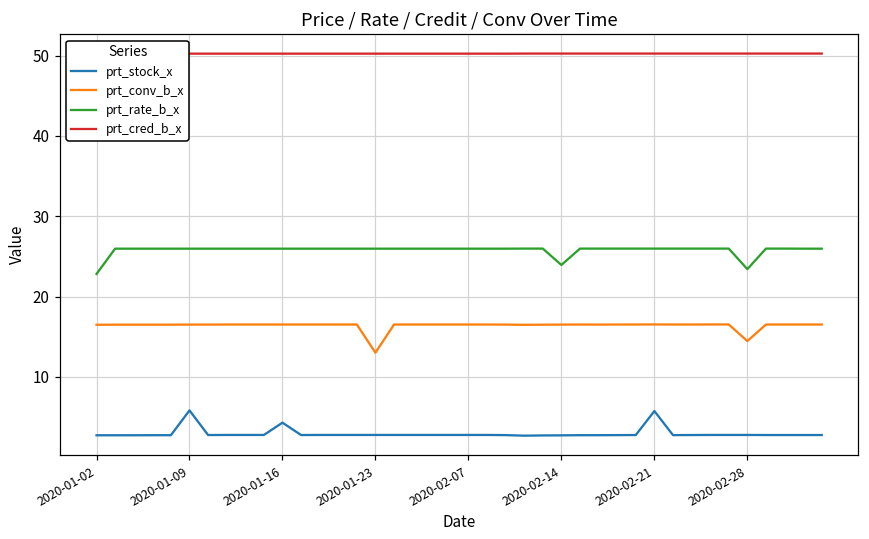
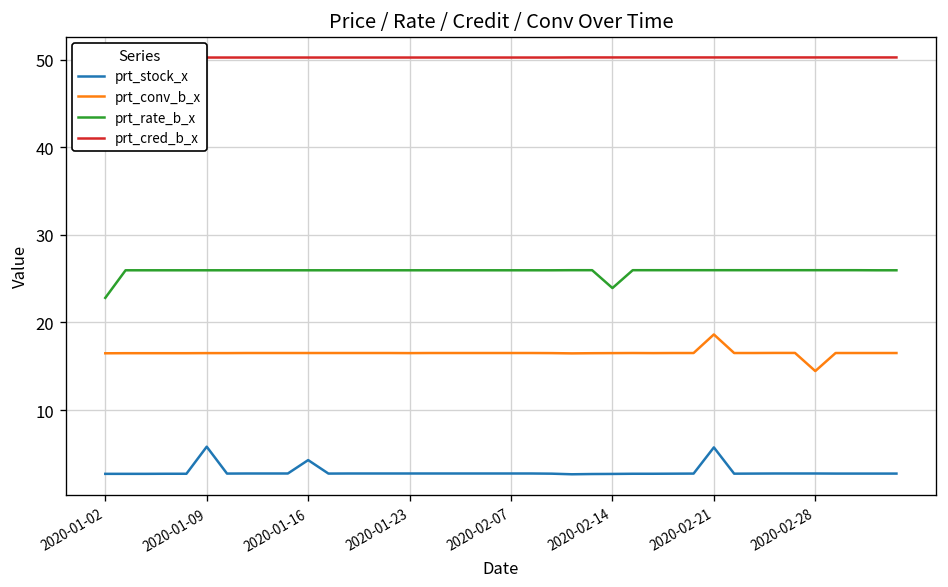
  {
    "prt_stock_x": {
      "2020-01-02": 3,
      "2020-01-09": 6,
      "2020-01-16": 4,
      "2020-01-23": 3,
      "2020-02-07": 3,
      "2020-02-14": 3,
      "2020-02-21": 6,
      "2020-02-28": 3
    },
    "prt_conv_b_x": {
      "2020-01-02": 16,
      "2020-01-09": 17,
      "2020-01-16": 17,
-     "2020-01-23": 13,
+     "2020-01-23": 17,
      "2020-02-07": 17,
      "2020-02-14": 17,
-     "2020-02-21": 17,
+     "2020-02-21": 19,
      "2020-02-28": 14
    },
    "prt_rate_b_x": {
      "2020-01-02": 23,
      "2020-01-09": 26,
      "2020-01-16": 26,
      "2020-01-23": 26,
      "2020-02-07": 26,
      "2020-02-14": 24,
      "2020-02-21": 26,
-     "2020-02-28": 23
+     "2020-02-28": 26
    },
    "prt_cred_b_x": {
      "2020-01-09": 50,
      "2020-01-16": 50,
      "2020-01-23": 50,
      "2020-02-07": 50,
      "2020-02-14": 50,
      "2020-02-21": 50,
      "2020-02-28": 50
    }
  }
